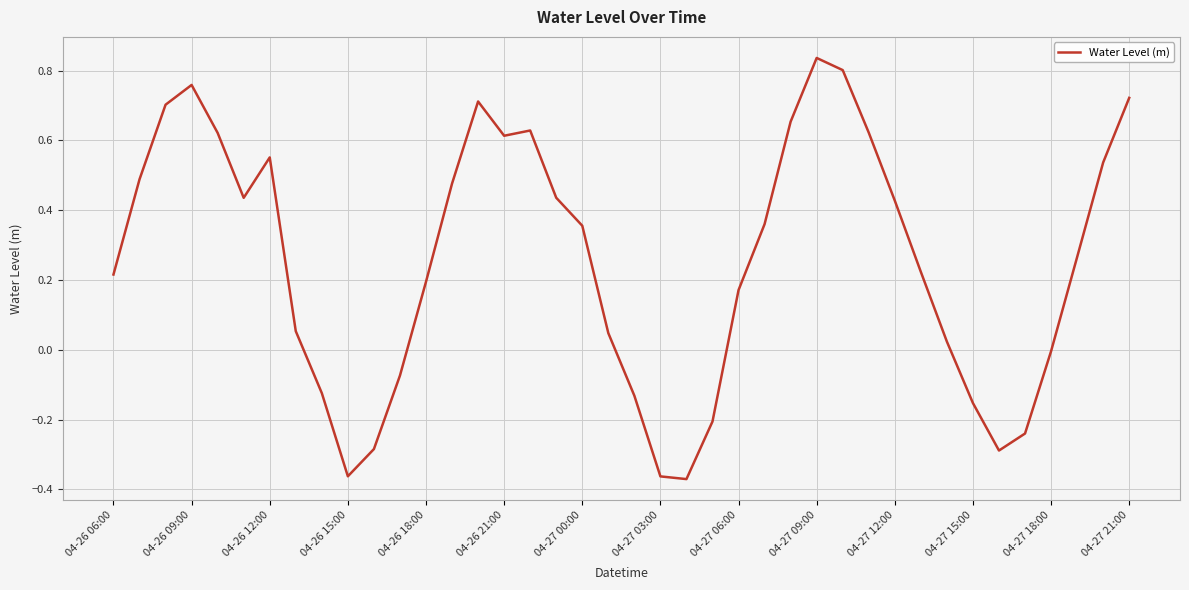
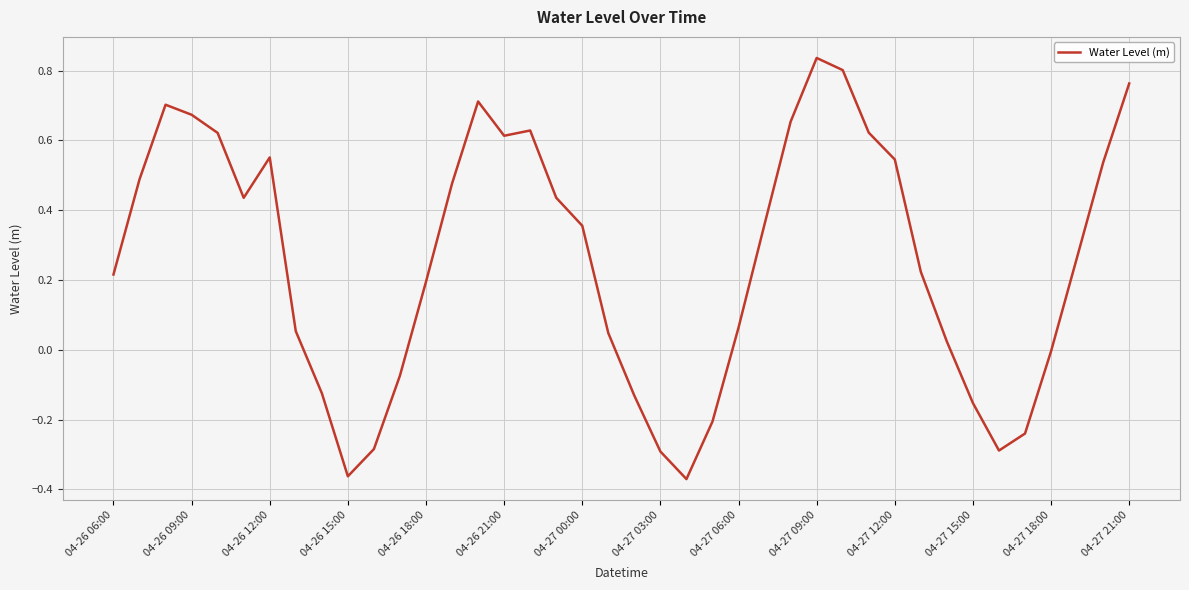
  {
    "04-26 06:00": 0.22,
-   "04-26 09:00": 0.76,
+   "04-26 09:00": 0.67,
    "04-26 12:00": 0.55,
    "04-26 15:00": -0.36,
    "04-26 18:00": 0.19,
    "04-26 21:00": 0.61,
    "04-27 00:00": 0.36,
-   "04-27 03:00": -0.36,
-   "04-27 06:00": 0.17,
+   "04-27 03:00": -0.29,
+   "04-27 06:00": 0.06,
    "04-27 09:00": 0.84,
-   "04-27 12:00": 0.43,
+   "04-27 12:00": 0.55,
    "04-27 15:00": -0.15,
    "04-27 18:00": 0.00,
-   "04-27 21:00": 0.72
+   "04-27 21:00": 0.76
  }
